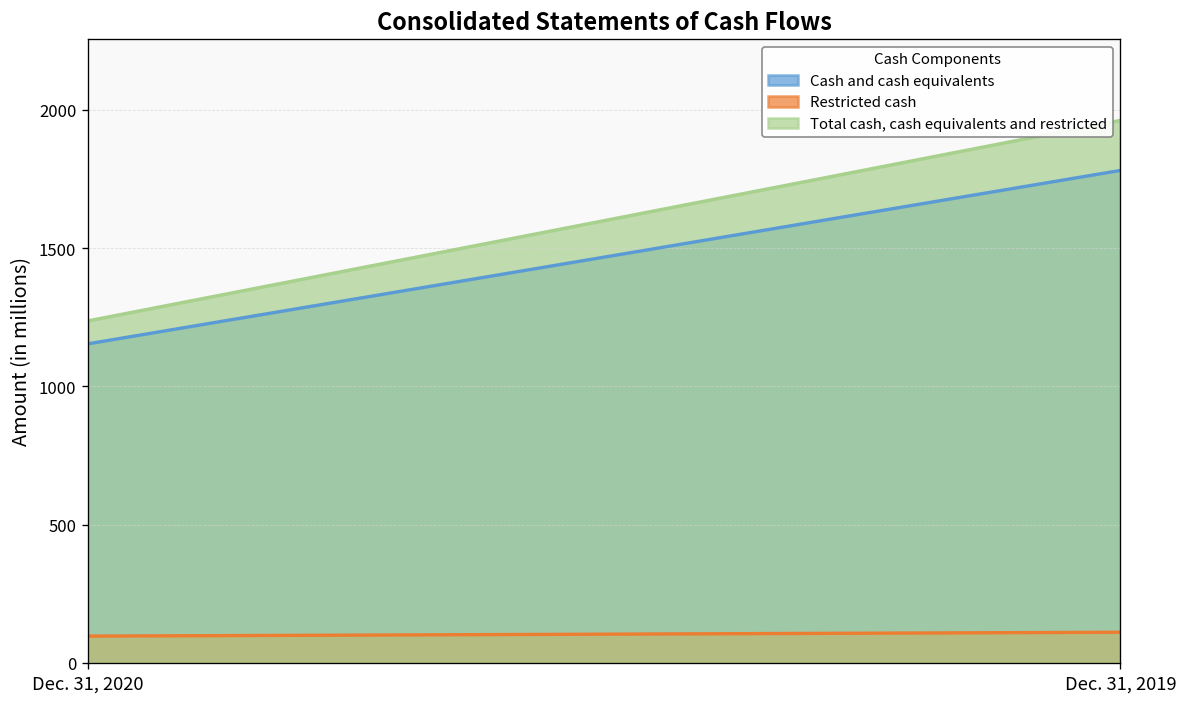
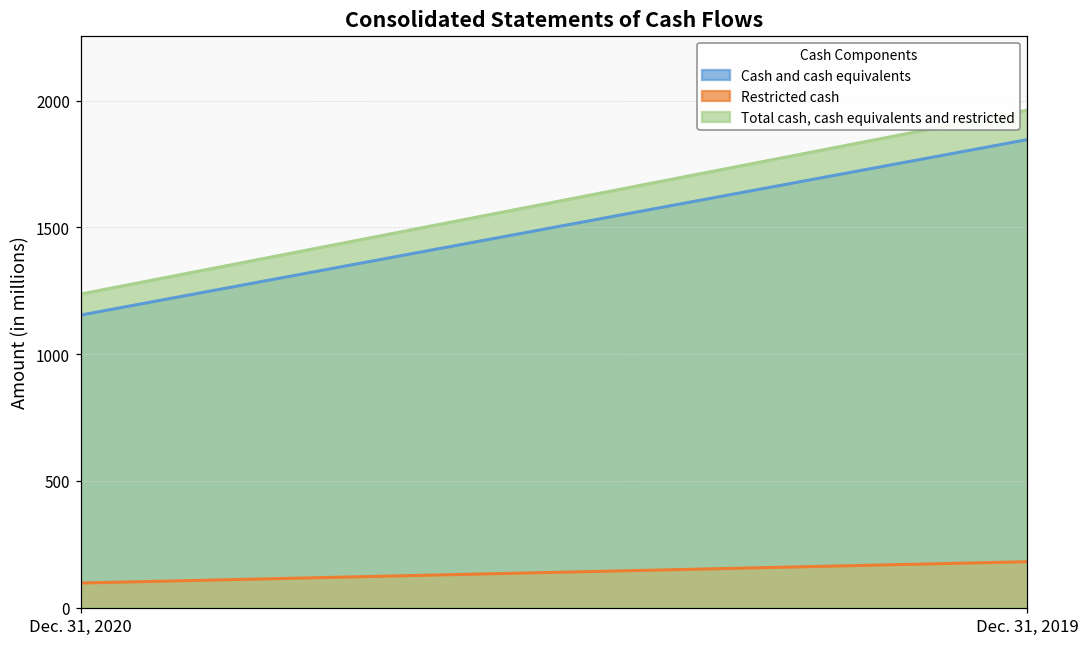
  {
    "Cash and cash equivalents": {
      "Dec. 31, 2020": 1150,
-     "Dec. 31, 2019": 1780
+     "Dec. 31, 2019": 1850
    },
    "Restricted cash": {
      "Dec. 31, 2020": 100,
-     "Dec. 31, 2019": 110
+     "Dec. 31, 2019": 180
    },
    "Total cash, cash equivalents and restricted": {
      "Dec. 31, 2020": 1240,
      "Dec. 31, 2019": 1960
    }
  }
